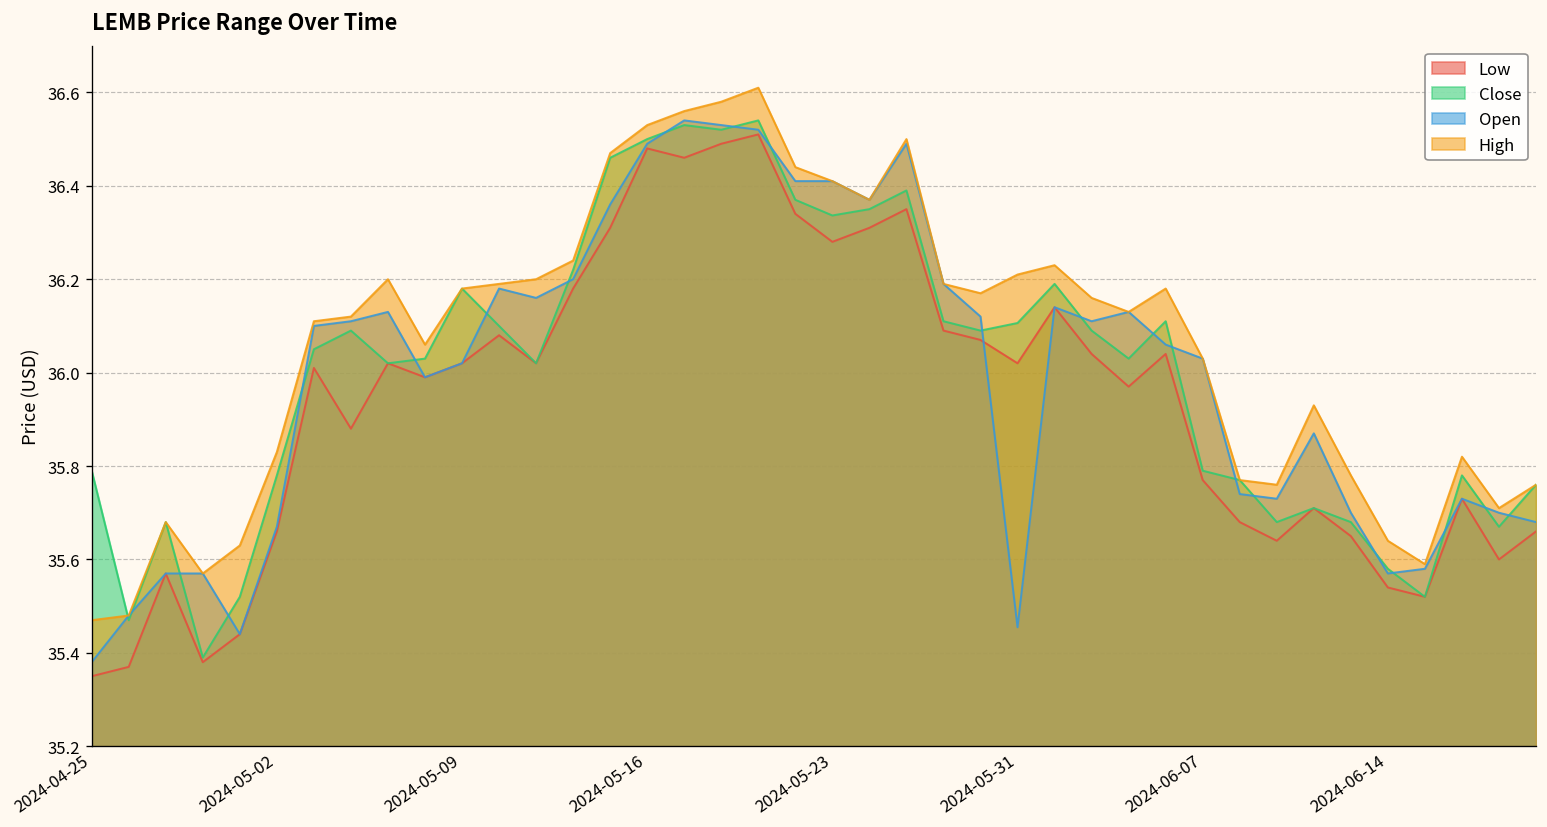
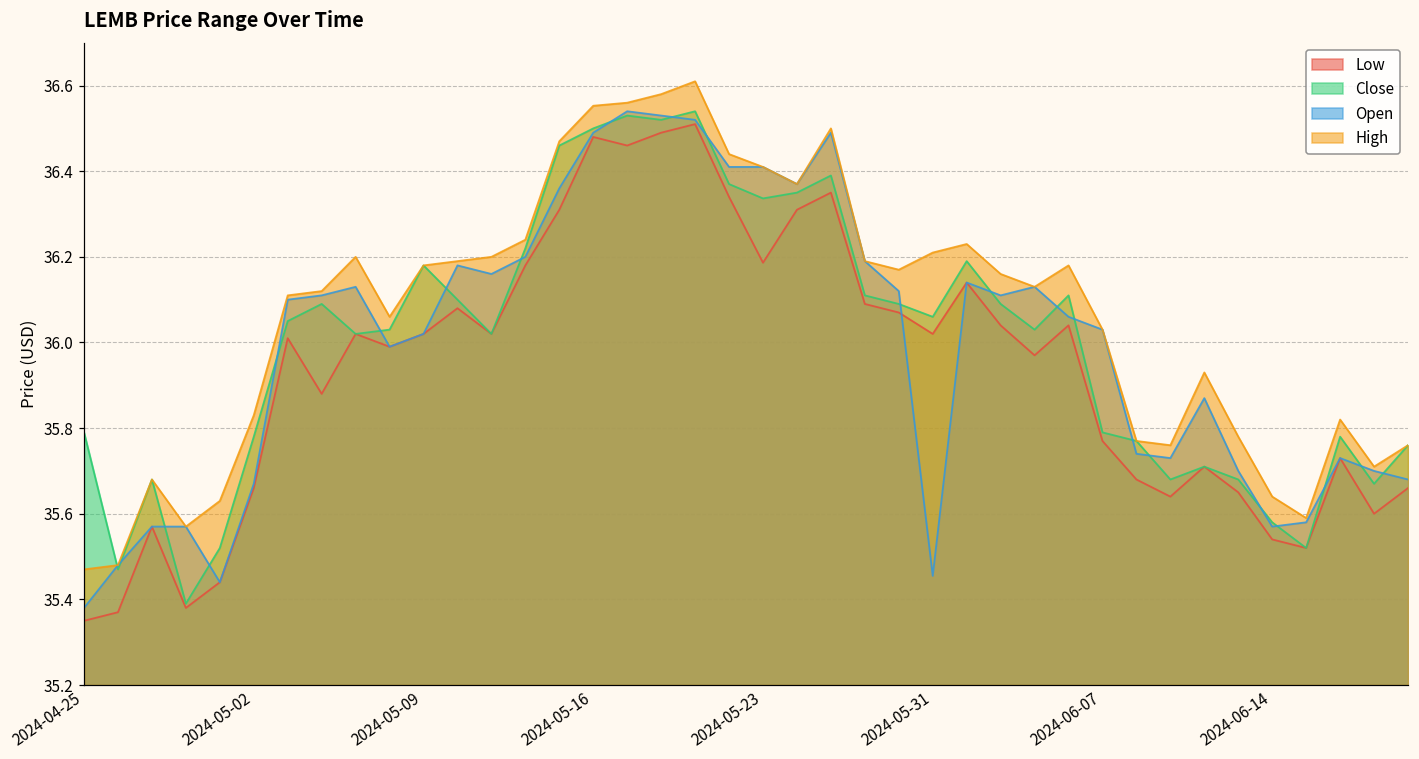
  {
    "Low": {
      "2024-04-25": 35.35,
      "2024-05-02": 35.66,
      "2024-05-16": 36.48,
-     "2024-05-23": 36.28,
+     "2024-05-23": 36.19,
      "2024-05-31": 36.02,
      "2024-06-07": 35.77,
      "2024-06-14": 35.54
    },
    "Close": {
      "2024-04-25": 35.79,
      "2024-05-02": 35.78,
      "2024-05-16": 36.50,
      "2024-05-23": 36.34,
-     "2024-05-31": 36.11,
+     "2024-05-31": 36.06,
      "2024-06-07": 35.79,
      "2024-06-14": 35.58
    },
    "Open": {
      "2024-04-25": 35.38,
      "2024-05-02": 35.67,
      "2024-05-16": 36.49,
      "2024-05-31": 35.45,
      "2024-06-14": 35.57
    },
    "High": {
      "2024-04-25": 35.47,
      "2024-05-02": 35.83,
-     "2024-05-16": 36.53,
+     "2024-05-16": 36.55,
      "2024-05-31": 36.21,
      "2024-06-14": 35.64
    }
  }
